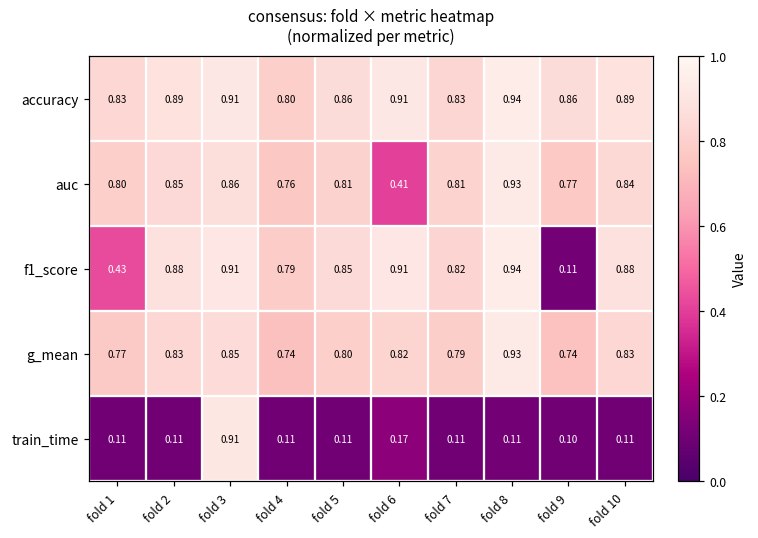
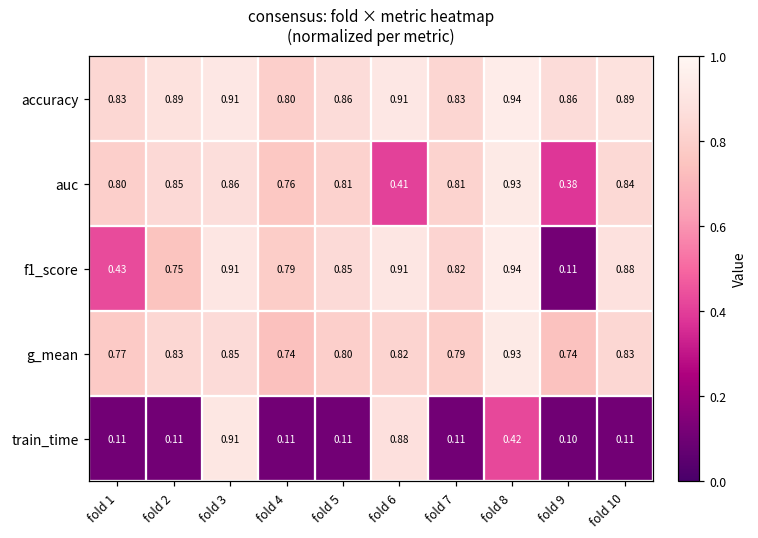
  {
    "accuracy": {
      "fold 1": 0.83,
      "fold 2": 0.89,
      "fold 3": 0.91,
      "fold 4": 0.80,
      "fold 5": 0.86,
      "fold 6": 0.91,
      "fold 7": 0.83,
      "fold 8": 0.94,
      "fold 9": 0.86,
      "fold 10": 0.89
    },
    "auc": {
      "fold 1": 0.80,
      "fold 2": 0.85,
      "fold 3": 0.86,
      "fold 4": 0.76,
      "fold 5": 0.81,
      "fold 6": 0.41,
      "fold 7": 0.81,
      "fold 8": 0.93,
-     "fold 9": 0.77,
+     "fold 9": 0.38,
      "fold 10": 0.84
    },
    "f1_score": {
      "fold 1": 0.43,
-     "fold 2": 0.88,
+     "fold 2": 0.75,
      "fold 3": 0.91,
      "fold 4": 0.79,
      "fold 5": 0.85,
      "fold 6": 0.91,
      "fold 7": 0.82,
      "fold 8": 0.94,
      "fold 9": 0.11,
      "fold 10": 0.88
    },
    "g_mean": {
      "fold 1": 0.77,
      "fold 2": 0.83,
      "fold 3": 0.85,
      "fold 4": 0.74,
      "fold 5": 0.80,
      "fold 6": 0.82,
      "fold 7": 0.79,
      "fold 8": 0.93,
      "fold 9": 0.74,
      "fold 10": 0.83
    },
    "train_time": {
      "fold 1": 0.11,
      "fold 2": 0.11,
      "fold 3": 0.91,
      "fold 4": 0.11,
      "fold 5": 0.11,
-     "fold 6": 0.17,
+     "fold 6": 0.88,
      "fold 7": 0.11,
-     "fold 8": 0.11,
+     "fold 8": 0.42,
      "fold 9": 0.10,
      "fold 10": 0.11
    }
  }
